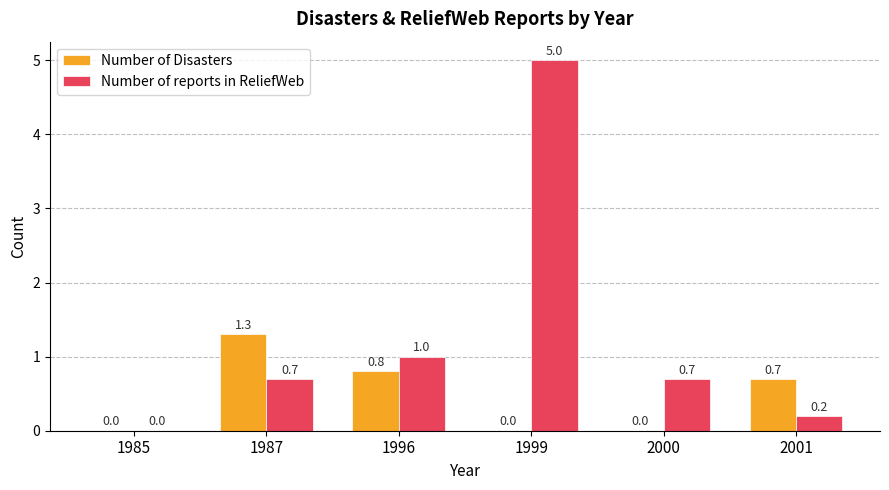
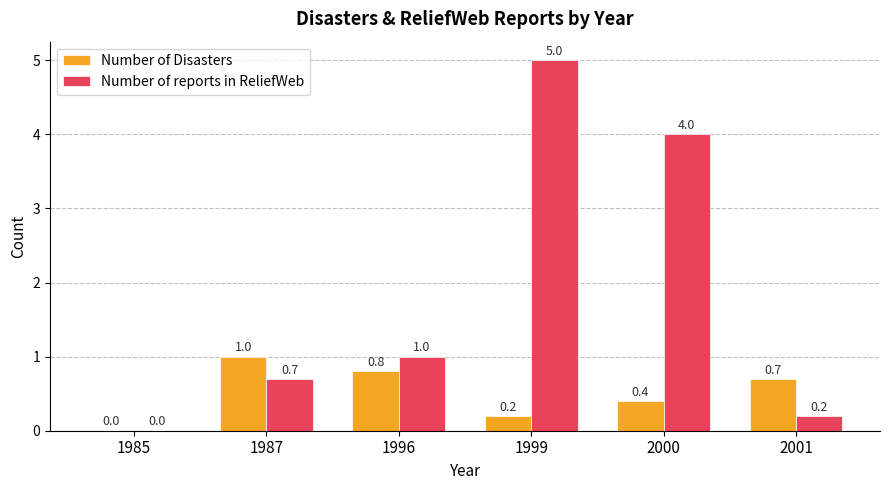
  {
    "Number of Disasters": {
      "1985": 0.0,
-     "1987": 1.3,
+     "1987": 1.0,
      "1996": 0.8,
-     "1999": 0.0,
-     "2000": 0.0,
+     "1999": 0.2,
+     "2000": 0.4,
      "2001": 0.7
    },
    "Number of reports in ReliefWeb": {
      "1985": 0.0,
      "1987": 0.7,
      "1996": 1.0,
      "1999": 5.0,
-     "2000": 0.7,
+     "2000": 4.0,
      "2001": 0.2
    }
  }
